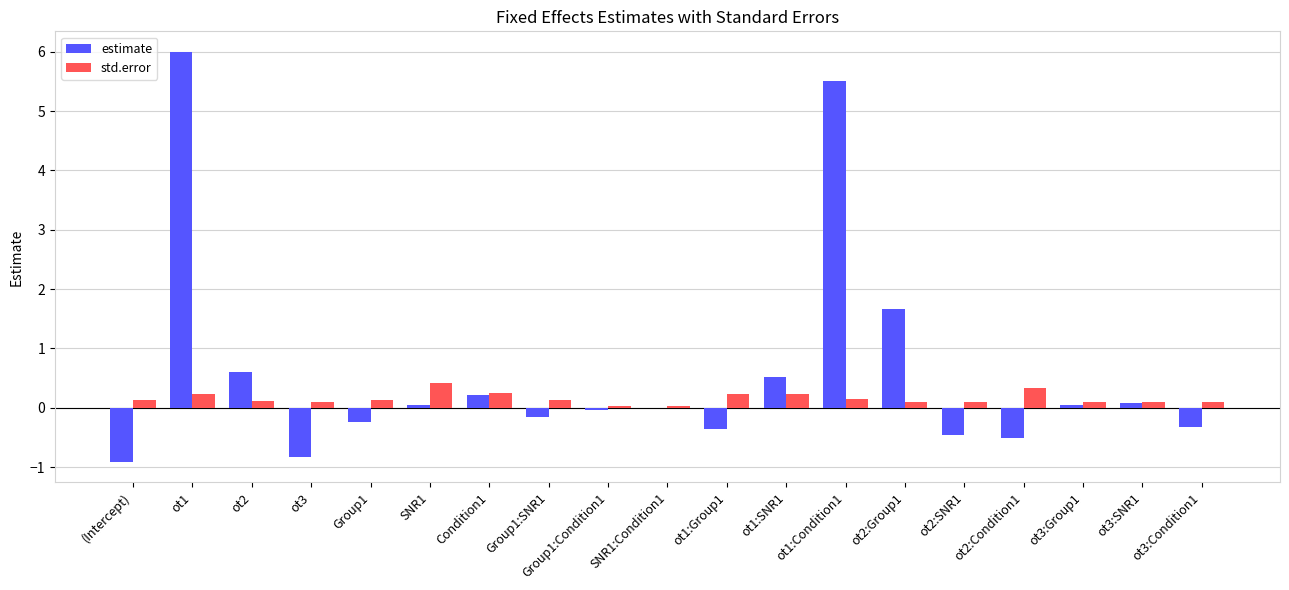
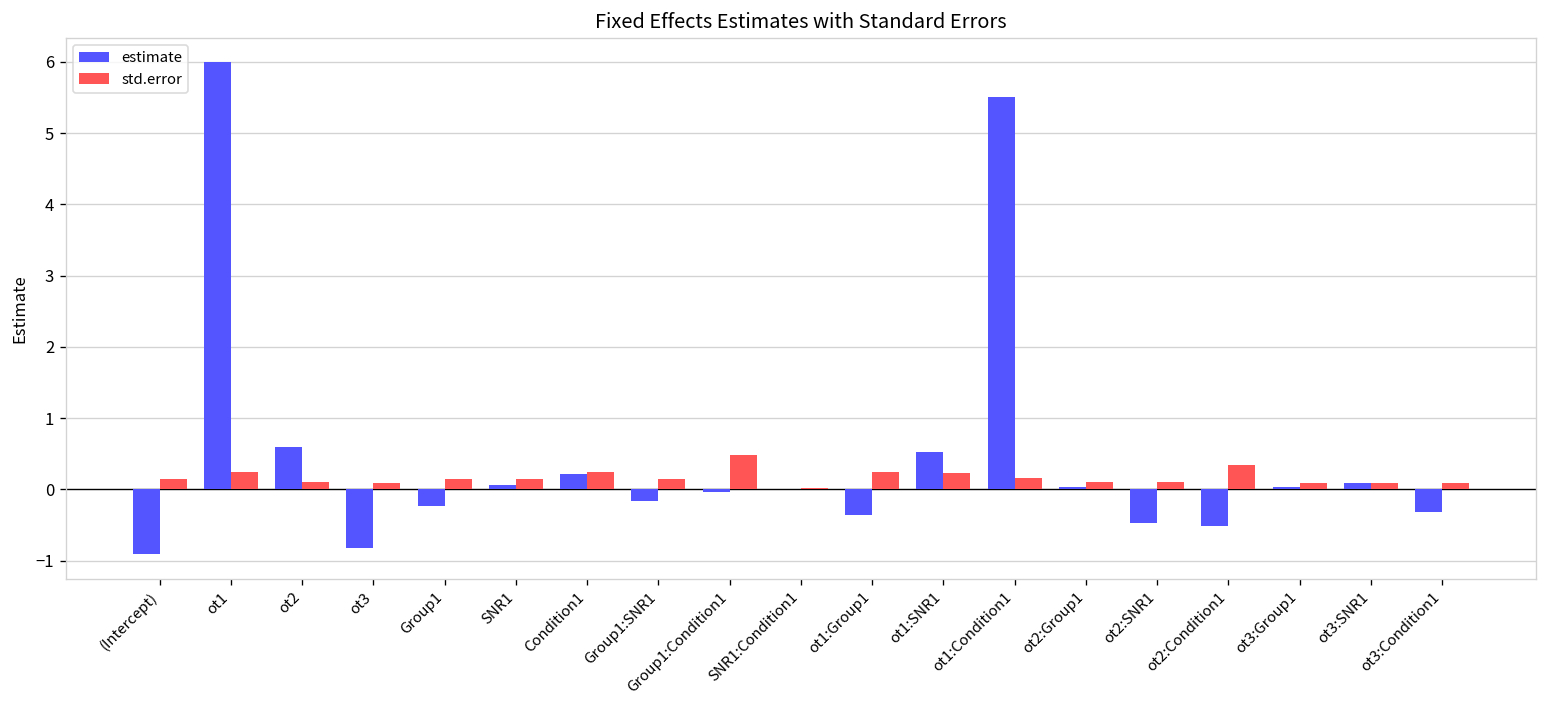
  {
    "estimate": {
      "(Intercept)": -0.9,
      "ot1": 6.0,
      "ot2": 0.6,
      "ot3": -0.8,
      "Group1": -0.2,
      "SNR1": 0.1,
      "Condition1": 0.2,
      "Group1:SNR1": -0.2,
      "ot1:Group1": -0.4,
      "ot1:SNR1": 0.5,
      "ot1:Condition1": 5.5,
-     "ot2:Group1": 1.7,
+     "ot2:Group1": 0.0,
      "ot2:SNR1": -0.5,
      "ot2:Condition1": -0.5,
      "ot3:SNR1": 0.1,
      "ot3:Condition1": -0.3
    },
    "std.error": {
      "(Intercept)": 0.1,
      "ot1": 0.2,
      "ot2": 0.1,
      "ot3": 0.1,
      "Group1": 0.1,
-     "SNR1": 0.4,
+     "SNR1": 0.1,
      "Condition1": 0.3,
      "Group1:SNR1": 0.1,
-     "Group1:Condition1": 0.0,
+     "Group1:Condition1": 0.5,
      "ot1:Group1": 0.2,
      "ot1:SNR1": 0.2,
      "ot1:Condition1": 0.2,
      "ot2:Group1": 0.1,
      "ot2:SNR1": 0.1,
      "ot2:Condition1": 0.3,
      "ot3:Group1": 0.1,
      "ot3:SNR1": 0.1,
      "ot3:Condition1": 0.1
    }
  }
